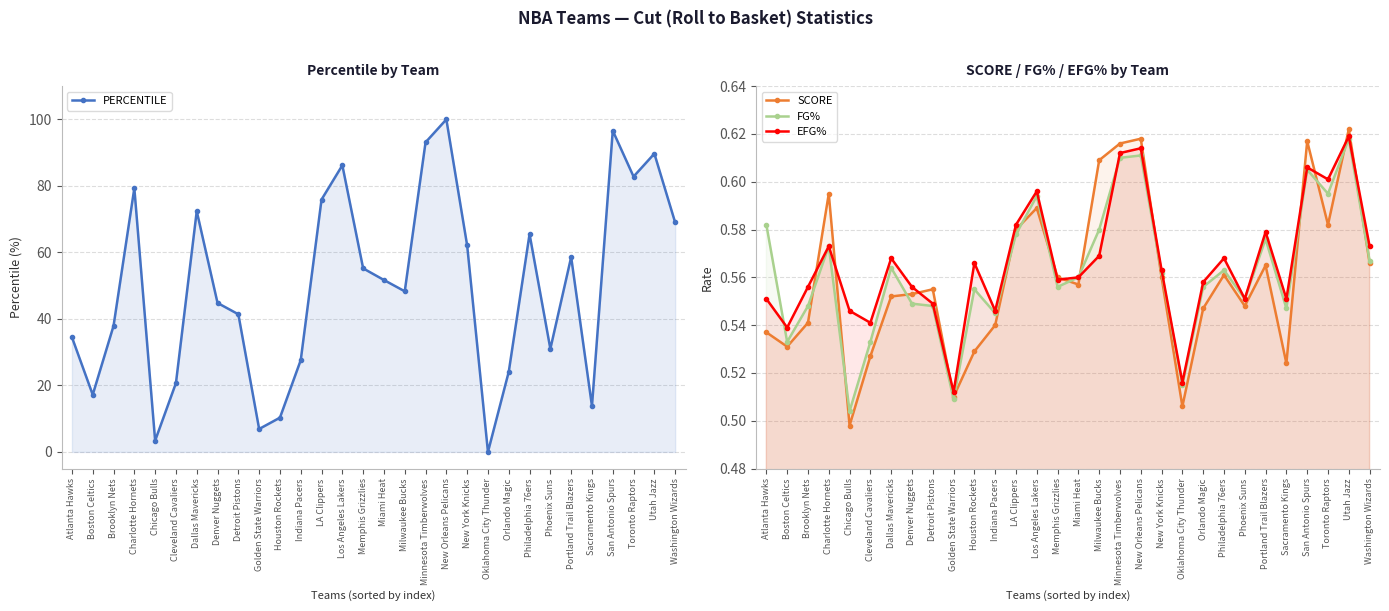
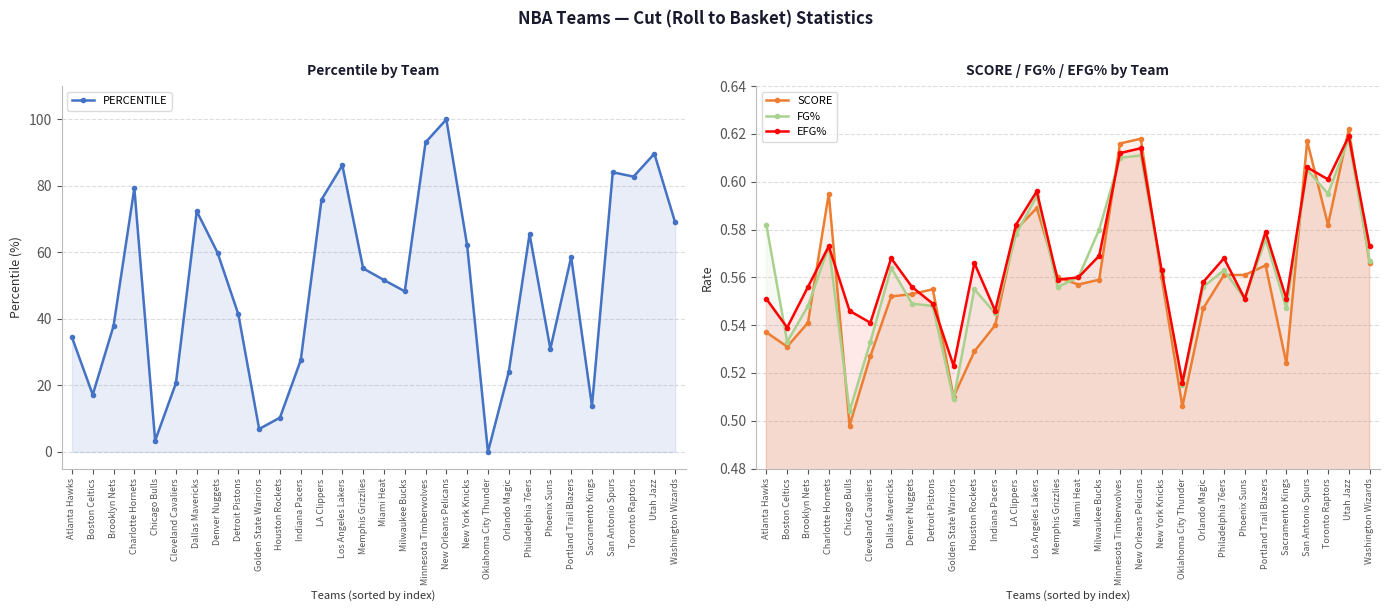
  {
    "Percentile by Team": {
      "Atlanta Hawks": 35,
      "Boston Celtics": 17,
      "Brooklyn Nets": 38,
      "Charlotte Hornets": 79,
      "Chicago Bulls": 3,
      "Cleveland Cavaliers": 21,
      "Dallas Mavericks": 72,
-     "Denver Nuggets": 45,
+     "Denver Nuggets": 60,
      "Detroit Pistons": 41,
      "Golden State Warriors": 7,
      "Houston Rockets": 10,
      "Indiana Pacers": 28,
      "LA Clippers": 76,
      "Los Angeles Lakers": 86,
      "Memphis Grizzlies": 55,
      "Miami Heat": 52,
      "Milwaukee Bucks": 48,
      "Minnesota Timberwolves": 93,
      "New Orleans Pelicans": 100,
      "New York Knicks": 62,
      "Oklahoma City Thunder": 0,
      "Orlando Magic": 24,
      "Philadelphia 76ers": 66,
      "Phoenix Suns": 31,
      "Portland Trail Blazers": 59,
      "Sacramento Kings": 14,
-     "San Antonio Spurs": 97,
+     "San Antonio Spurs": 84,
      "Toronto Raptors": 83,
      "Utah Jazz": 90,
      "Washington Wizards": 69
    },
    "SCORE / FG% / EFG% by Team": {
      "SCORE": {
        "Atlanta Hawks": 0.537,
        "Boston Celtics": 0.531,
        "Brooklyn Nets": 0.541,
        "Charlotte Hornets": 0.595,
        "Chicago Bulls": 0.498,
        "Cleveland Cavaliers": 0.527,
        "Dallas Mavericks": 0.552,
        "Denver Nuggets": 0.553,
        "Detroit Pistons": 0.555,
        "Houston Rockets": 0.529,
        "Indiana Pacers": 0.540,
        "LA Clippers": 0.580,
        "Los Angeles Lakers": 0.589,
        "Miami Heat": 0.557,
-       "Milwaukee Bucks": 0.609,
+       "Milwaukee Bucks": 0.559,
        "Minnesota Timberwolves": 0.616,
        "New Orleans Pelicans": 0.618,
        "New York Knicks": 0.560,
        "Oklahoma City Thunder": 0.506,
        "Orlando Magic": 0.547,
        "Philadelphia 76ers": 0.561,
-       "Phoenix Suns": 0.548,
+       "Phoenix Suns": 0.561,
        "Portland Trail Blazers": 0.565,
        "Sacramento Kings": 0.524,
        "San Antonio Spurs": 0.617,
        "Toronto Raptors": 0.582,
        "Utah Jazz": 0.622
      },
      "FG%": {
        "Atlanta Hawks": 0.582,
        "Boston Celtics": 0.533,
        "Brooklyn Nets": 0.548,
        "Chicago Bulls": 0.504,
        "Cleveland Cavaliers": 0.533,
        "Dallas Mavericks": 0.564,
        "Denver Nuggets": 0.549,
        "Houston Rockets": 0.555,
        "LA Clippers": 0.578,
        "Los Angeles Lakers": 0.594,
        "Memphis Grizzlies": 0.556,
        "Milwaukee Bucks": 0.580,
        "Minnesota Timberwolves": 0.610,
        "New Orleans Pelicans": 0.611,
        "Orlando Magic": 0.556,
        "Philadelphia 76ers": 0.563,
        "Portland Trail Blazers": 0.576,
        "Sacramento Kings": 0.547,
        "Toronto Raptors": 0.595
      },
      "EFG%": {
        "Atlanta Hawks": 0.551,
        "Boston Celtics": 0.539,
        "Brooklyn Nets": 0.556,
        "Chicago Bulls": 0.546,
        "Cleveland Cavaliers": 0.541,
        "Dallas Mavericks": 0.568,
        "Denver Nuggets": 0.556,
-       "Golden State Warriors": 0.512,
+       "Golden State Warriors": 0.523,
        "Houston Rockets": 0.566,
        "LA Clippers": 0.582,
        "Los Angeles Lakers": 0.596,
        "Milwaukee Bucks": 0.569,
        "Minnesota Timberwolves": 0.612,
        "New Orleans Pelicans": 0.614,
        "Orlando Magic": 0.558,
        "Philadelphia 76ers": 0.568,
        "Portland Trail Blazers": 0.579,
        "Sacramento Kings": 0.551,
        "Toronto Raptors": 0.601,
        "Washington Wizards": 0.573
      }
    }
  }
